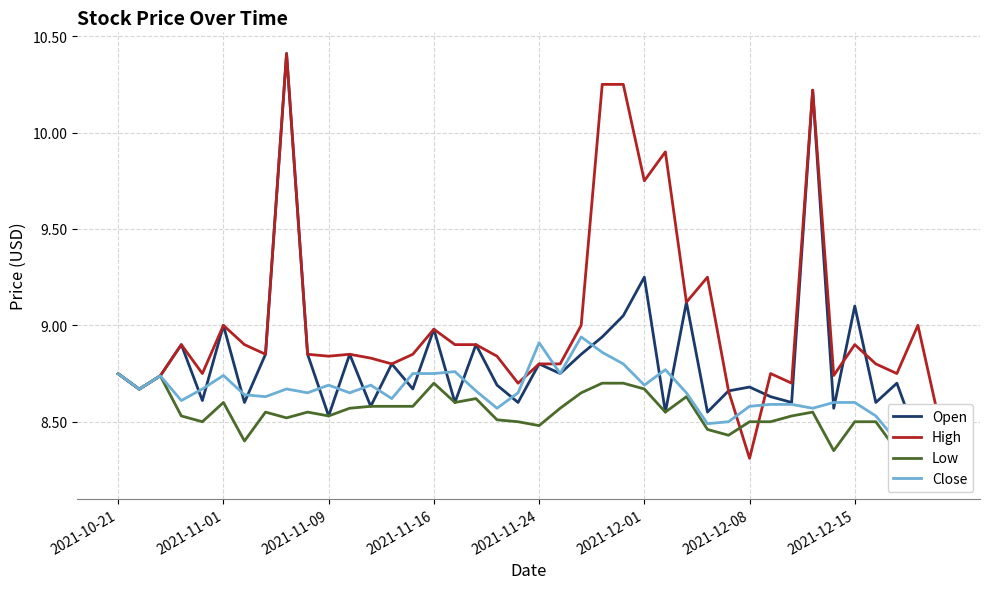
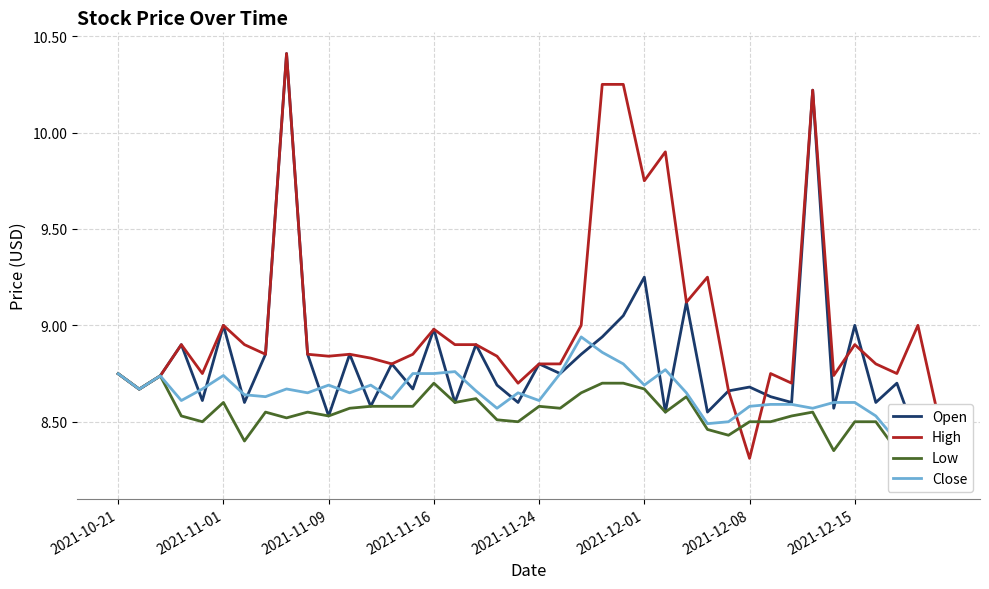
  {
    "Open": {
      "2021-12-01": 9.25,
      "2021-12-08": 8.68,
-     "2021-12-15": 9.1
+     "2021-12-15": 9.0
    },
    "High": {
      "2021-11-09": 8.84,
      "2021-12-01": 9.75,
      "2021-12-08": 8.31,
      "2021-12-15": 8.90
    },
    "Low": {
      "2021-11-01": 8.60,
      "2021-11-16": 8.70,
-     "2021-11-24": 8.48,
+     "2021-11-24": 8.58,
      "2021-12-01": 8.67,
      "2021-12-08": 8.50,
      "2021-12-15": 8.50
    },
    "Close": {
      "2021-11-01": 8.74,
      "2021-11-09": 8.69,
      "2021-11-16": 8.75,
-     "2021-11-24": 8.91,
+     "2021-11-24": 8.61,
      "2021-12-01": 8.69,
      "2021-12-08": 8.58,
      "2021-12-15": 8.60
    }
  }
